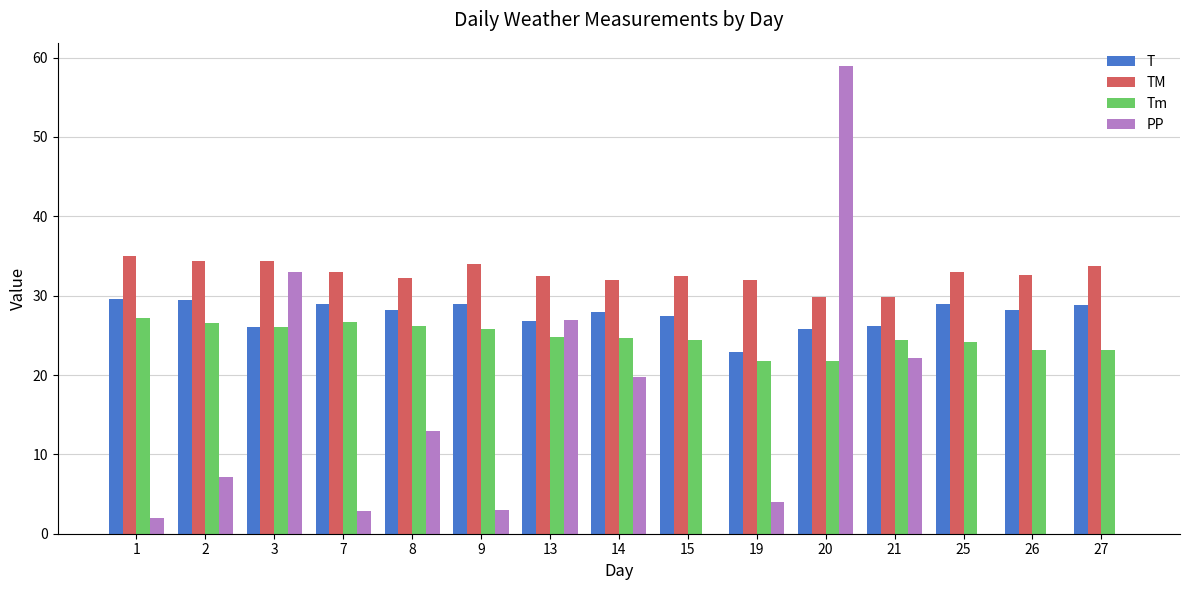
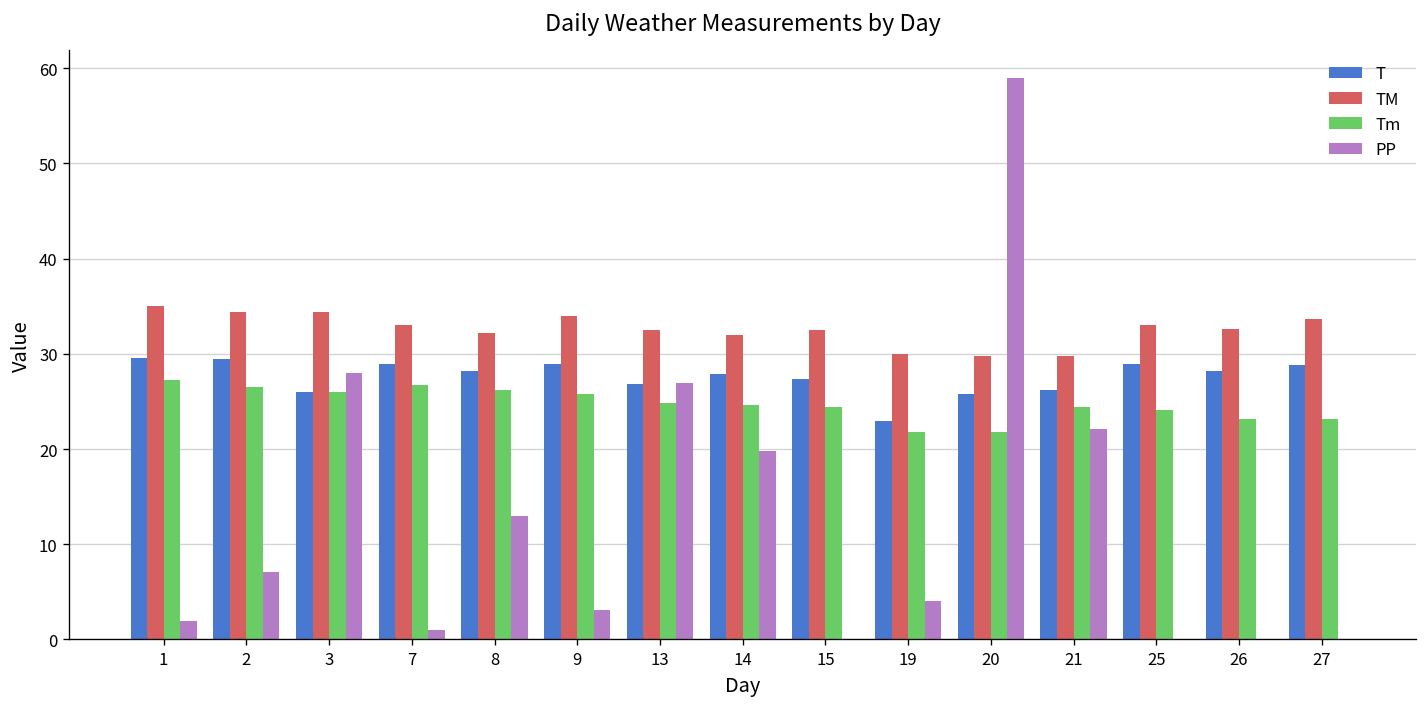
  {
    "T": {
      "1": 30,
      "2": 29,
      "3": 26,
      "7": 29,
      "8": 28,
      "9": 29,
      "13": 27,
      "14": 28,
      "15": 27,
      "19": 23,
      "20": 26,
      "21": 26,
      "25": 29,
      "26": 28,
      "27": 29
    },
    "TM": {
      "1": 35,
      "2": 34,
      "3": 34,
      "7": 33,
      "8": 32,
      "9": 34,
      "13": 33,
      "14": 32,
      "15": 33,
-     "19": 32,
+     "19": 30,
      "20": 30,
      "21": 30,
      "25": 33,
      "26": 33,
      "27": 34
    },
    "Tm": {
      "1": 27,
      "2": 27,
      "3": 26,
      "7": 27,
      "8": 26,
      "9": 26,
      "13": 25,
      "14": 25,
      "15": 24,
      "19": 22,
      "20": 22,
      "21": 24,
      "25": 24,
      "26": 23,
      "27": 23
    },
    "PP": {
      "1": 2,
      "2": 7,
-     "3": 33,
-     "7": 3,
+     "3": 28,
+     "7": 1,
      "8": 13,
      "9": 3,
      "13": 27,
      "14": 20,
      "15": 0,
      "19": 4,
      "20": 59,
      "21": 22,
      "25": 0,
      "26": 0,
      "27": 0
    }
  }
